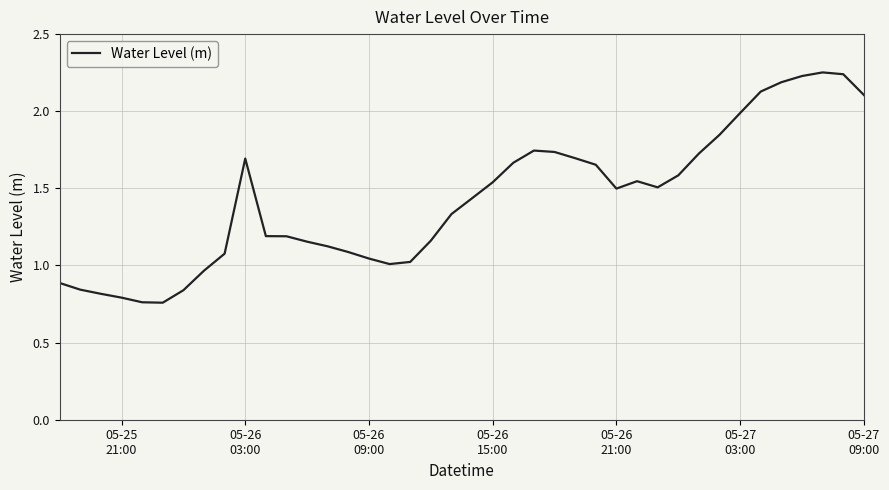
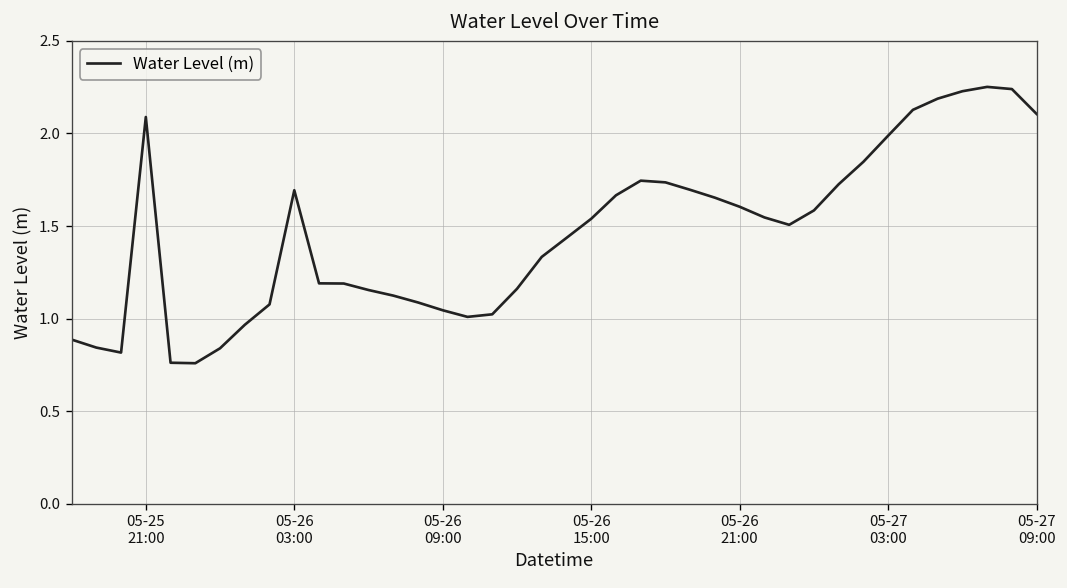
  {
-   "05-25 21:00": 0.79,
+   "05-25 21:00": 2.09,
    "05-26 03:00": 1.69,
    "05-26 09:00": 1.04,
    "05-26 15:00": 1.54,
-   "05-26 21:00": 1.50,
+   "05-26 21:00": 1.60,
    "05-27 03:00": 1.99,
    "05-27 09:00": 2.11
  }
